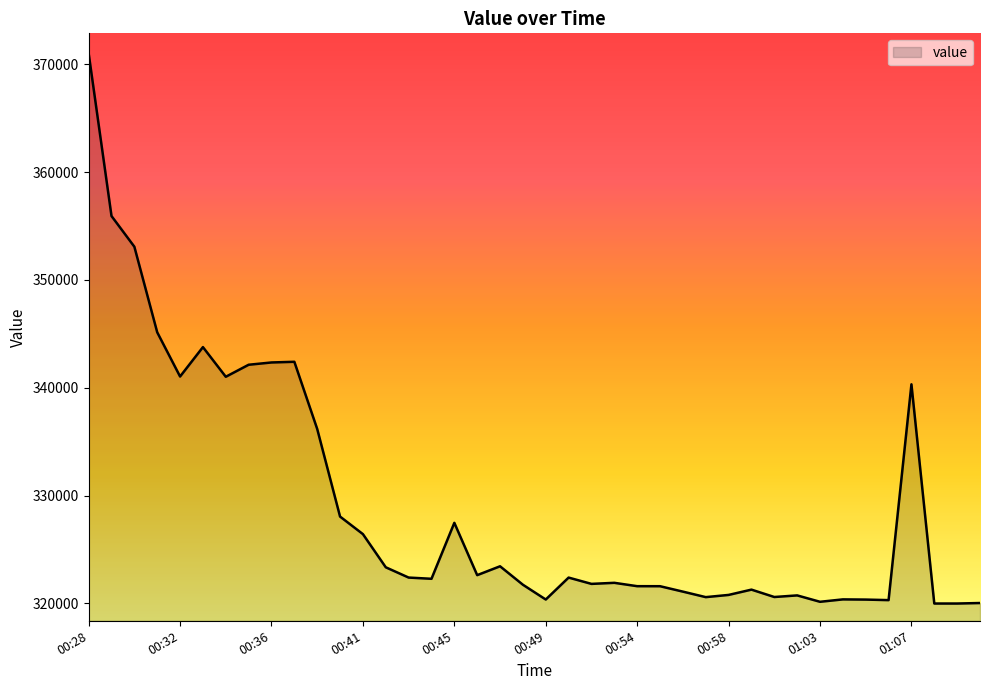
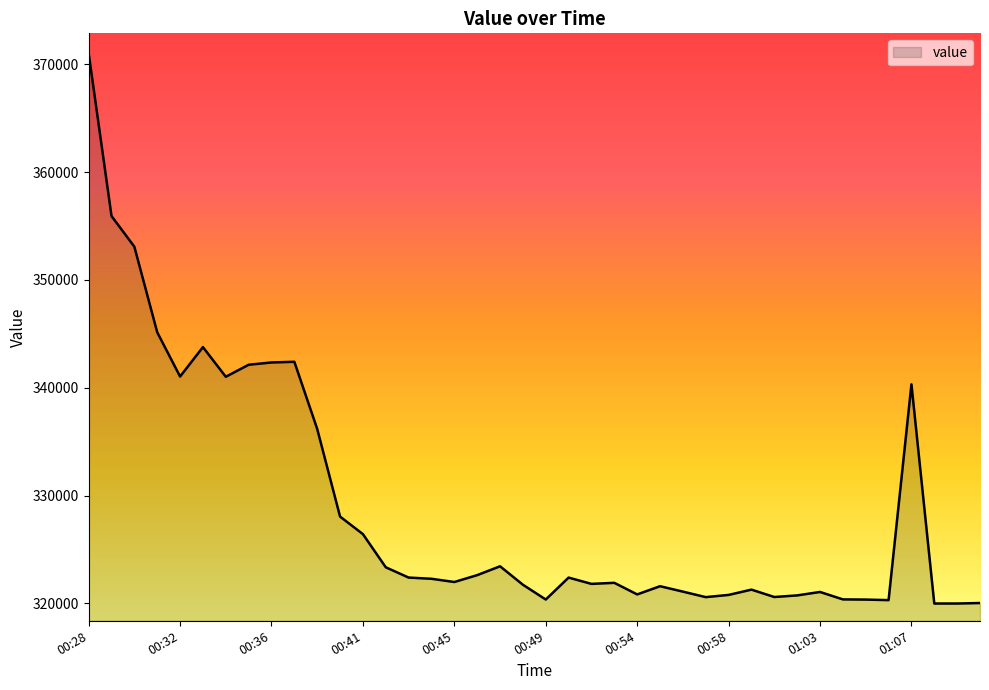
  {
    "00:28": 371000,
    "00:32": 341000,
    "00:36": 342300,
    "00:41": 326400,
-   "00:45": 327500,
+   "00:45": 322000,
    "00:49": 320400,
-   "00:54": 321600,
+   "00:54": 320800,
    "00:58": 320800,
-   "01:03": 320200,
+   "01:03": 321100,
    "01:07": 340300
  }
